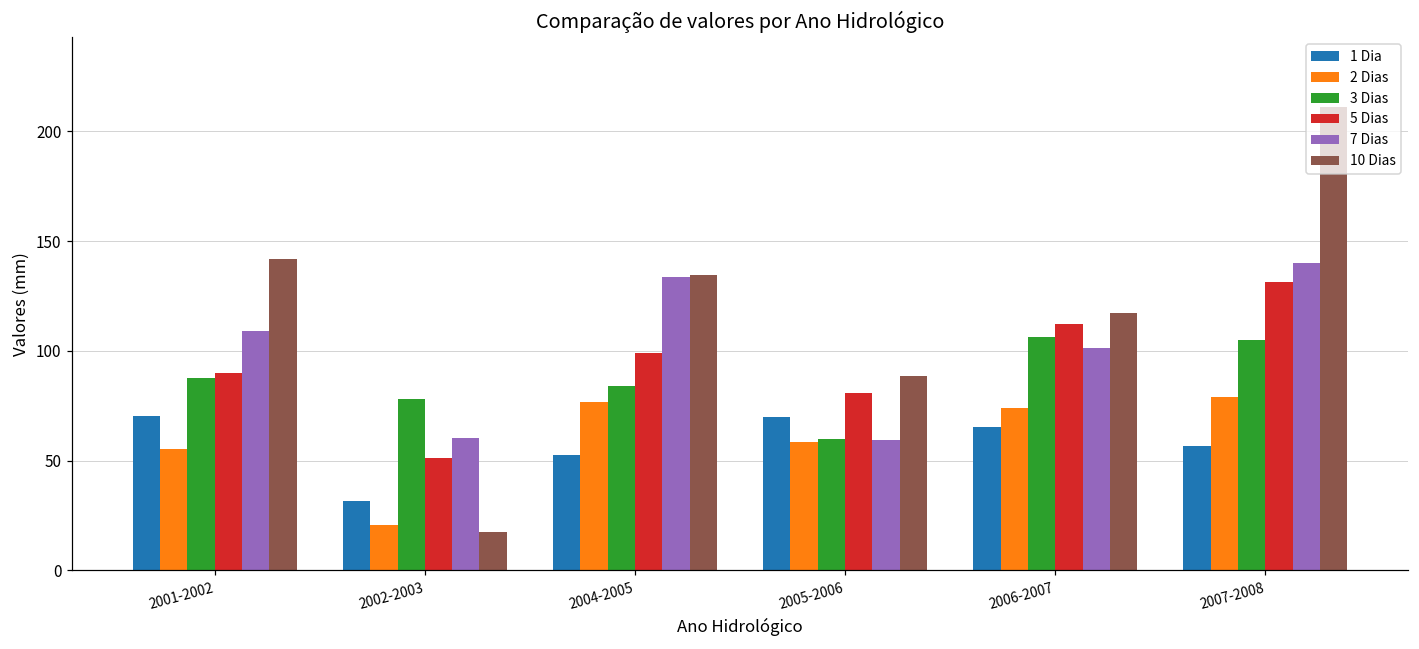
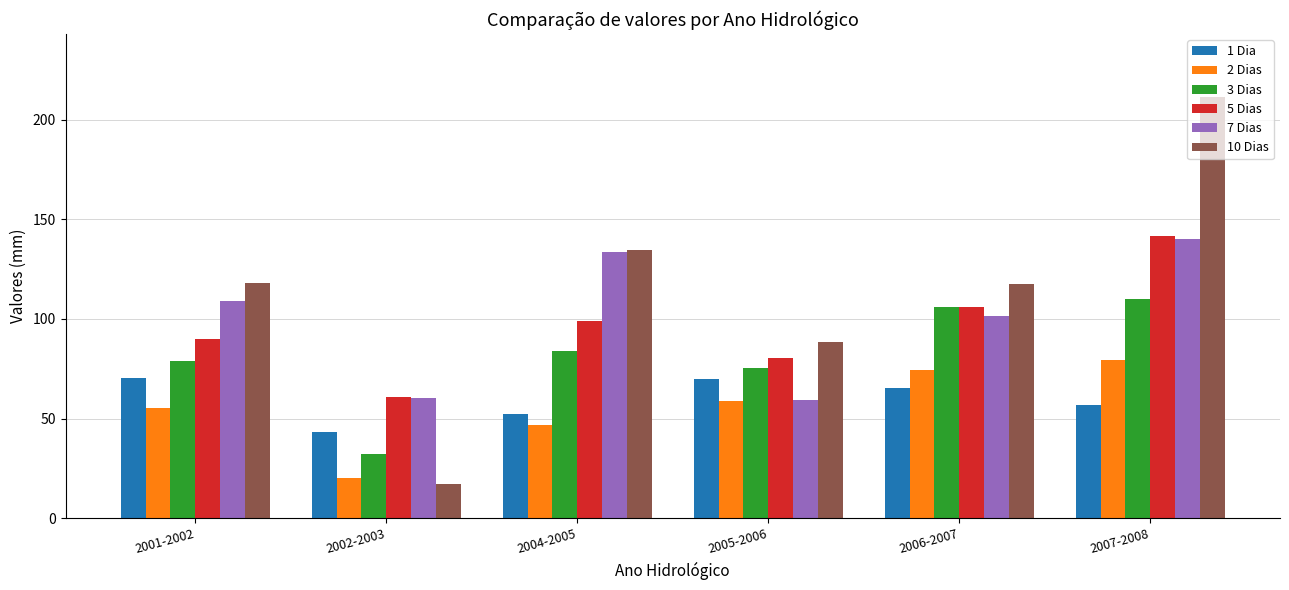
  {
    "1 Dia": {
      "2001-2002": 70,
-     "2002-2003": 31,
+     "2002-2003": 43,
      "2004-2005": 53,
      "2005-2006": 70,
      "2006-2007": 65,
      "2007-2008": 57
    },
    "2 Dias": {
      "2001-2002": 55,
      "2002-2003": 21,
-     "2004-2005": 77,
+     "2004-2005": 47,
      "2005-2006": 59,
      "2006-2007": 74,
      "2007-2008": 79
    },
    "3 Dias": {
-     "2001-2002": 88,
-     "2002-2003": 78,
+     "2001-2002": 79,
+     "2002-2003": 32,
      "2004-2005": 84,
-     "2005-2006": 60,
+     "2005-2006": 75,
      "2006-2007": 106,
-     "2007-2008": 105
+     "2007-2008": 110
    },
    "5 Dias": {
      "2001-2002": 90,
-     "2002-2003": 51,
+     "2002-2003": 61,
      "2004-2005": 99,
      "2005-2006": 81,
-     "2006-2007": 112,
-     "2007-2008": 132
+     "2006-2007": 106,
+     "2007-2008": 142
    },
    "7 Dias": {
      "2001-2002": 109,
      "2002-2003": 60,
      "2004-2005": 134,
      "2005-2006": 60,
      "2006-2007": 101,
      "2007-2008": 140
    },
    "10 Dias": {
-     "2001-2002": 142,
+     "2001-2002": 118,
      "2002-2003": 17,
      "2004-2005": 134,
      "2005-2006": 89,
      "2006-2007": 117
    }
  }
